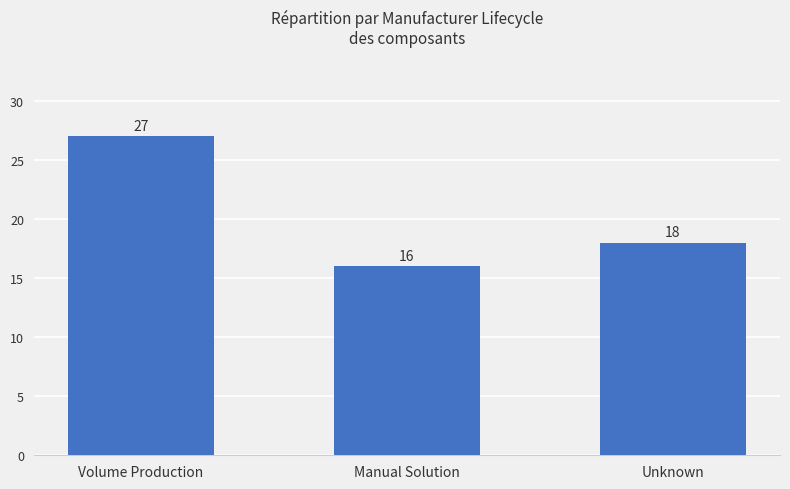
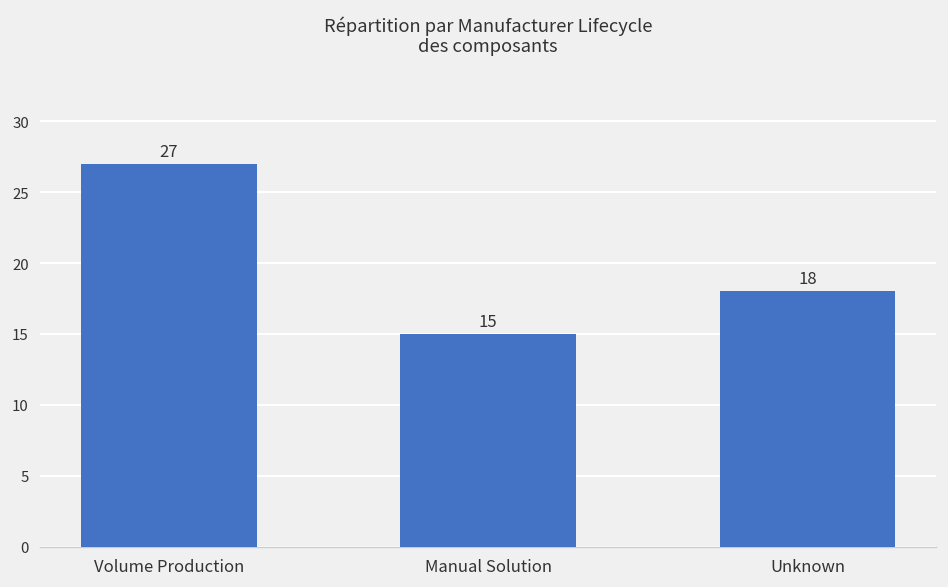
  {
    "Volume Production": 27,
-   "Manual Solution": 16,
+   "Manual Solution": 15,
    "Unknown": 18
  }
